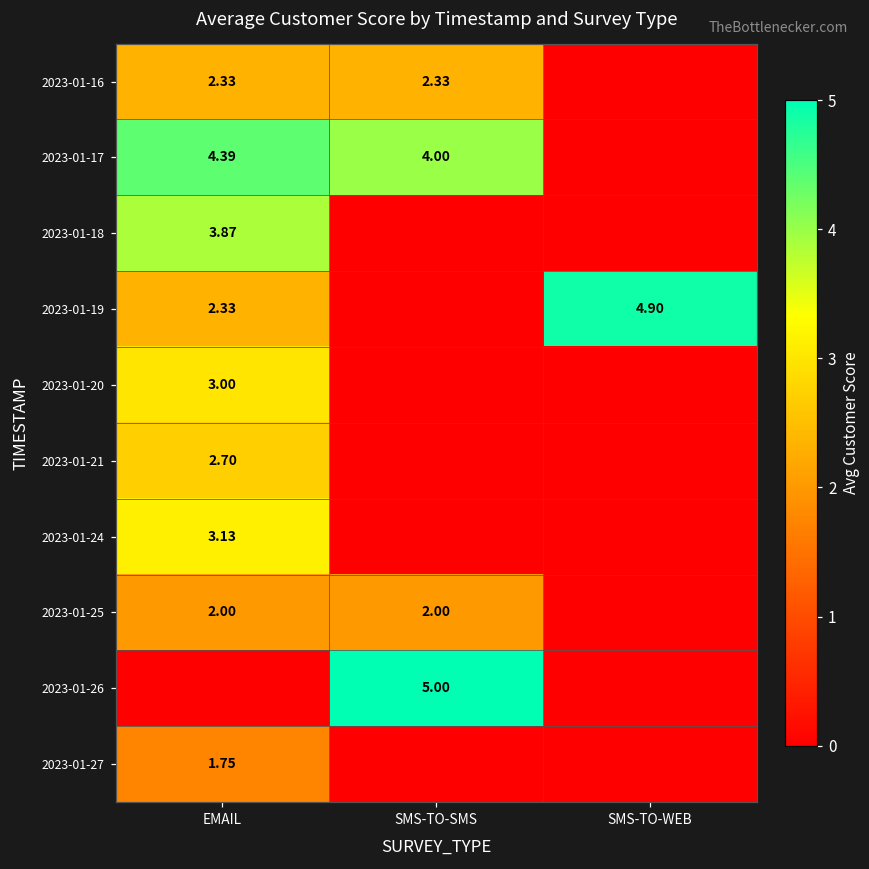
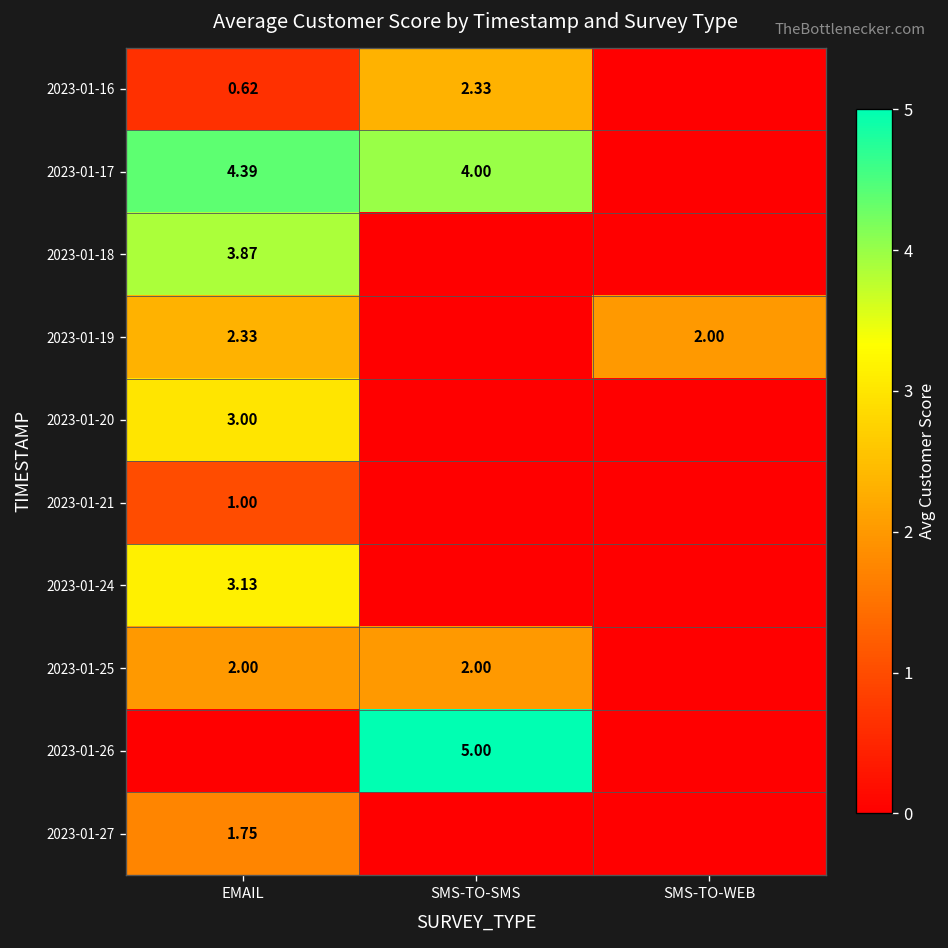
  {
    "2023-01-16": {
-     "EMAIL": 2.33,
+     "EMAIL": 0.62,
      "SMS-TO-SMS": 2.33
    },
    "2023-01-17": {
      "EMAIL": 4.39,
      "SMS-TO-SMS": 4.00
    },
    "2023-01-18": {
      "EMAIL": 3.87
    },
    "2023-01-19": {
      "EMAIL": 2.33,
-     "SMS-TO-WEB": 4.90
+     "SMS-TO-WEB": 2.00
    },
    "2023-01-20": {
      "EMAIL": 3.00
    },
    "2023-01-21": {
-     "EMAIL": 2.70
+     "EMAIL": 1.00
    },
    "2023-01-24": {
      "EMAIL": 3.13
    },
    "2023-01-25": {
      "EMAIL": 2.00,
      "SMS-TO-SMS": 2.00
    },
    "2023-01-26": {
      "SMS-TO-SMS": 5.00
    },
    "2023-01-27": {
      "EMAIL": 1.75
    }
  }
